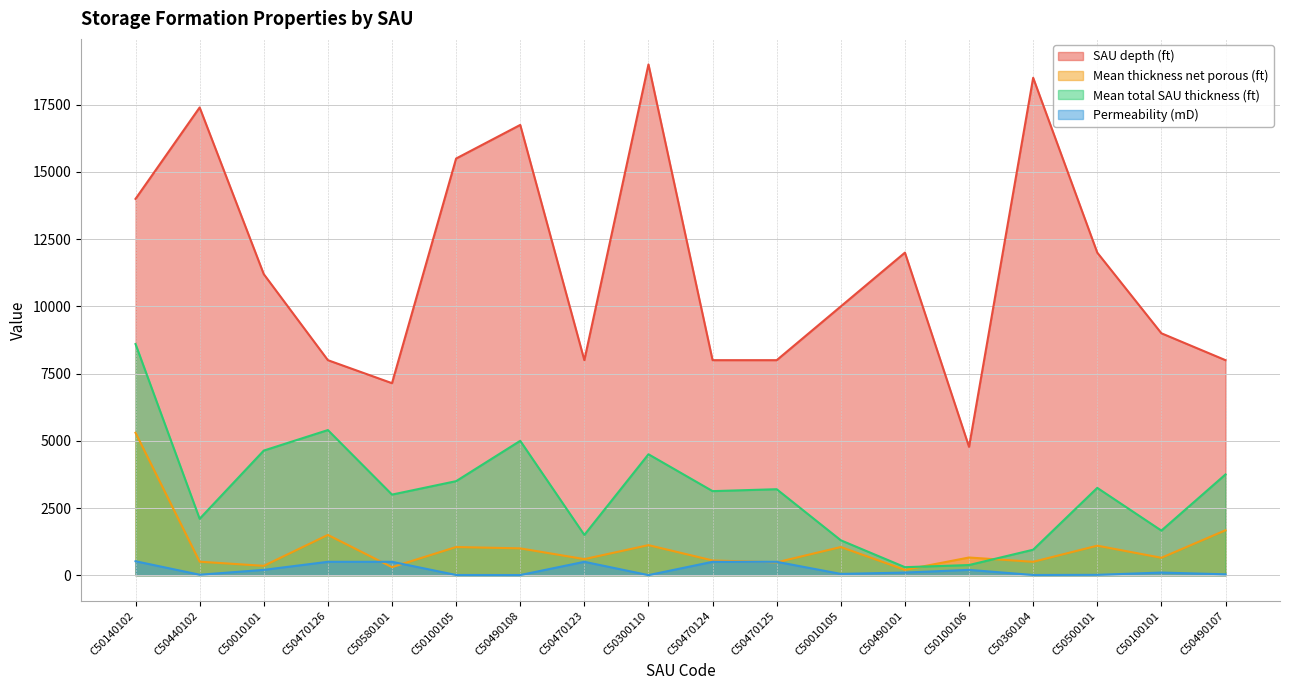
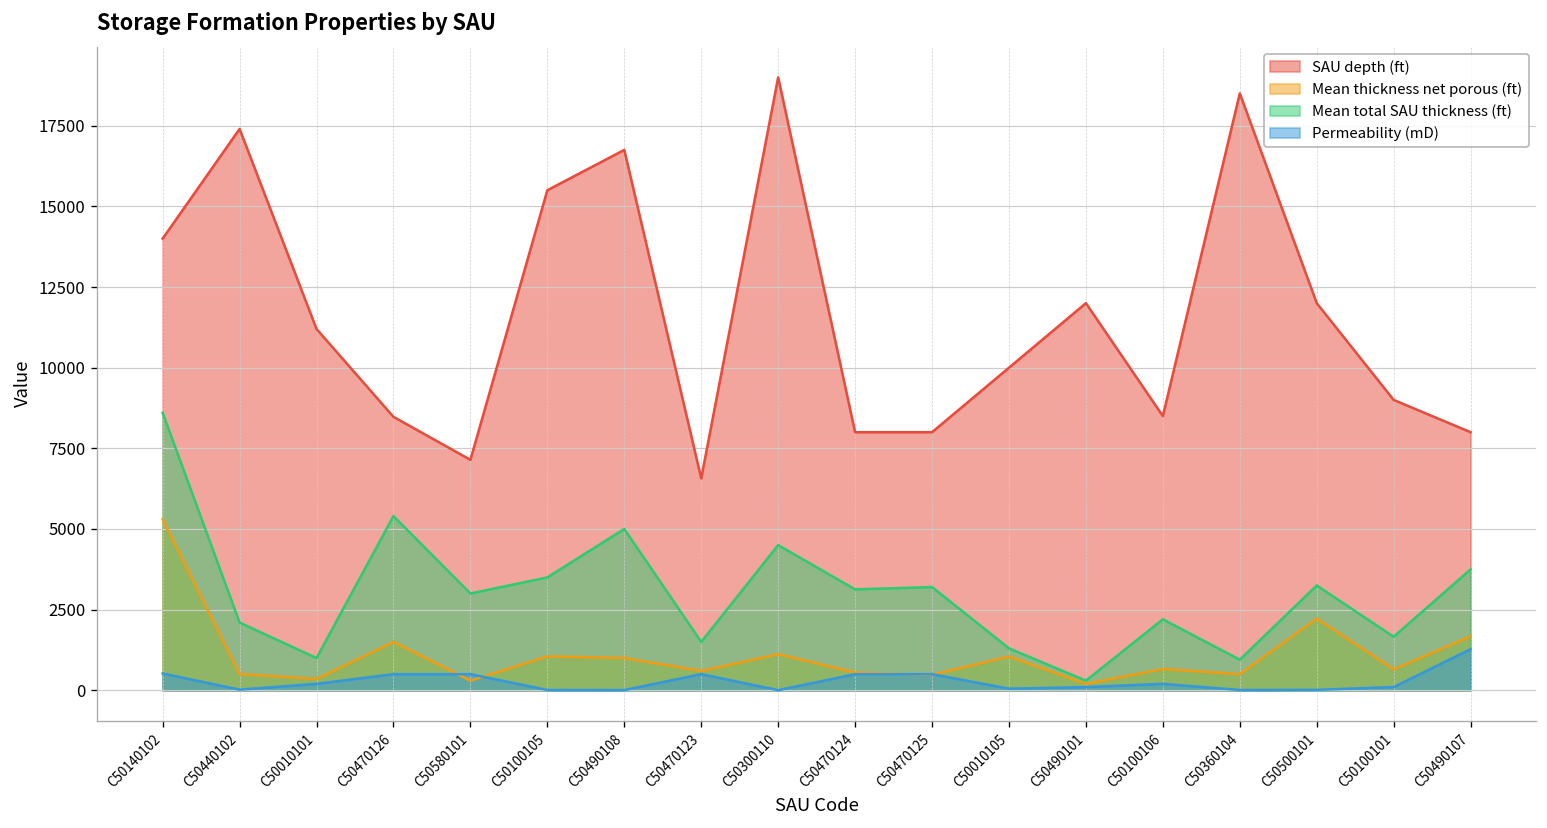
  {
    "SAU depth (ft)": {
      "C50140102": 14000,
      "C50440102": 17400,
      "C50010101": 11200,
-     "C50470126": 8000,
+     "C50470126": 8500,
      "C50580101": 7100,
      "C50100105": 15500,
      "C50490108": 16800,
-     "C50470123": 8000,
+     "C50470123": 6600,
      "C50300110": 19000,
      "C50470124": 8000,
      "C50470125": 8000,
      "C50010105": 10000,
      "C50490101": 12000,
-     "C50100106": 4800,
+     "C50100106": 8500,
      "C50360104": 18500,
      "C50500101": 12000,
      "C50100101": 9000,
      "C50490107": 8000
    },
    "Mean thickness net porous (ft)": {
      "C50140102": 5300,
      "C50440102": 500,
      "C50010101": 400,
      "C50470126": 1500,
      "C50580101": 300,
      "C50100105": 1100,
      "C50490108": 1000,
      "C50470123": 600,
      "C50300110": 1100,
      "C50010105": 1100,
      "C50490101": 200,
      "C50100106": 700,
      "C50360104": 500,
-     "C50500101": 1100,
+     "C50500101": 2200,
      "C50100101": 700,
      "C50490107": 1700
    },
    "Mean total SAU thickness (ft)": {
      "C50140102": 8600,
      "C50440102": 2100,
-     "C50010101": 4600,
+     "C50010101": 1000,
      "C50470126": 5400,
      "C50580101": 3000,
      "C50100105": 3500,
      "C50490108": 5000,
      "C50470123": 1500,
      "C50300110": 4500,
      "C50470124": 3100,
      "C50470125": 3200,
      "C50010105": 1300,
      "C50490101": 300,
-     "C50100106": 400,
+     "C50100106": 2200,
      "C50360104": 1000,
      "C50500101": 3300,
      "C50100101": 1700,
      "C50490107": 3800
    },
    "Permeability (mD)": {
      "C50140102": 500,
      "C50440102": 0,
      "C50010101": 200,
      "C50470126": 500,
      "C50580101": 500,
      "C50100105": 0,
      "C50490108": 0,
      "C50470123": 500,
      "C50300110": 0,
      "C50010105": 100,
      "C50490101": 100,
      "C50100106": 200,
      "C50360104": 0,
      "C50500101": 0,
      "C50100101": 100,
-     "C50490107": 0
+     "C50490107": 1300
    }
  }
